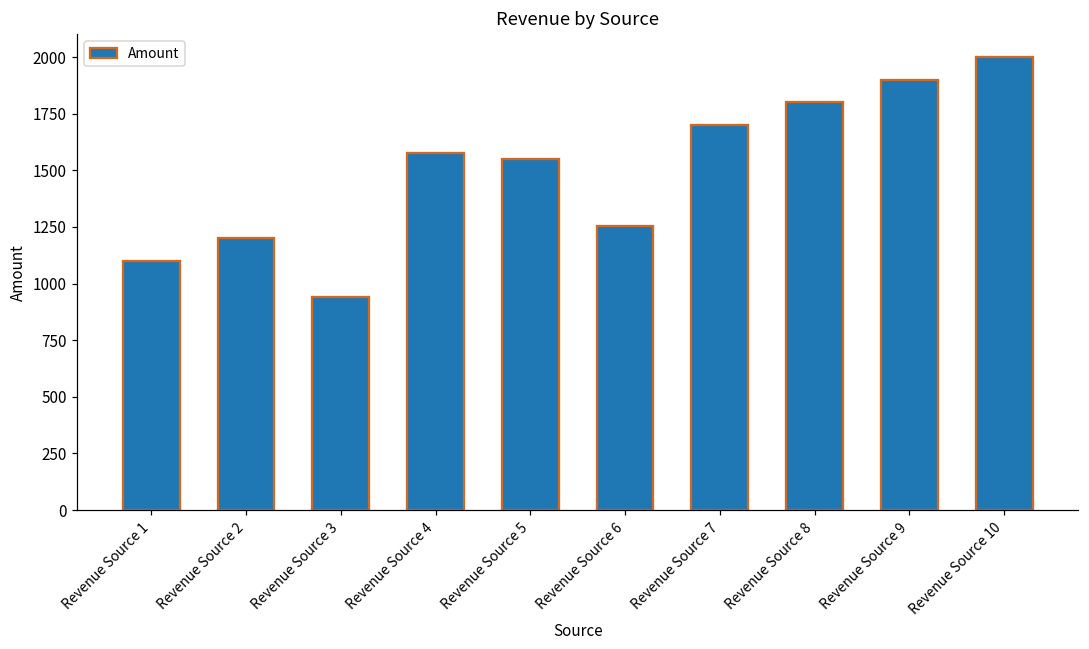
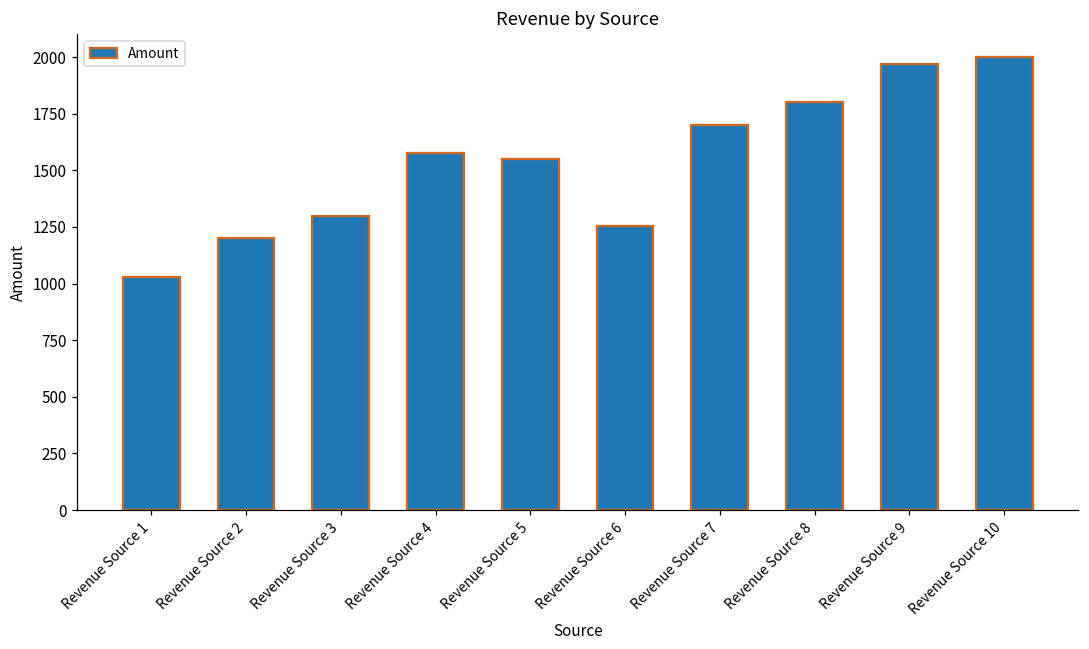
  {
-   "Revenue Source 1": 1100,
+   "Revenue Source 1": 1030,
    "Revenue Source 2": 1200,
-   "Revenue Source 3": 940,
+   "Revenue Source 3": 1300,
    "Revenue Source 4": 1580,
    "Revenue Source 5": 1550,
    "Revenue Source 6": 1260,
    "Revenue Source 7": 1700,
    "Revenue Source 8": 1800,
-   "Revenue Source 9": 1900,
+   "Revenue Source 9": 1970,
    "Revenue Source 10": 2000
  }
